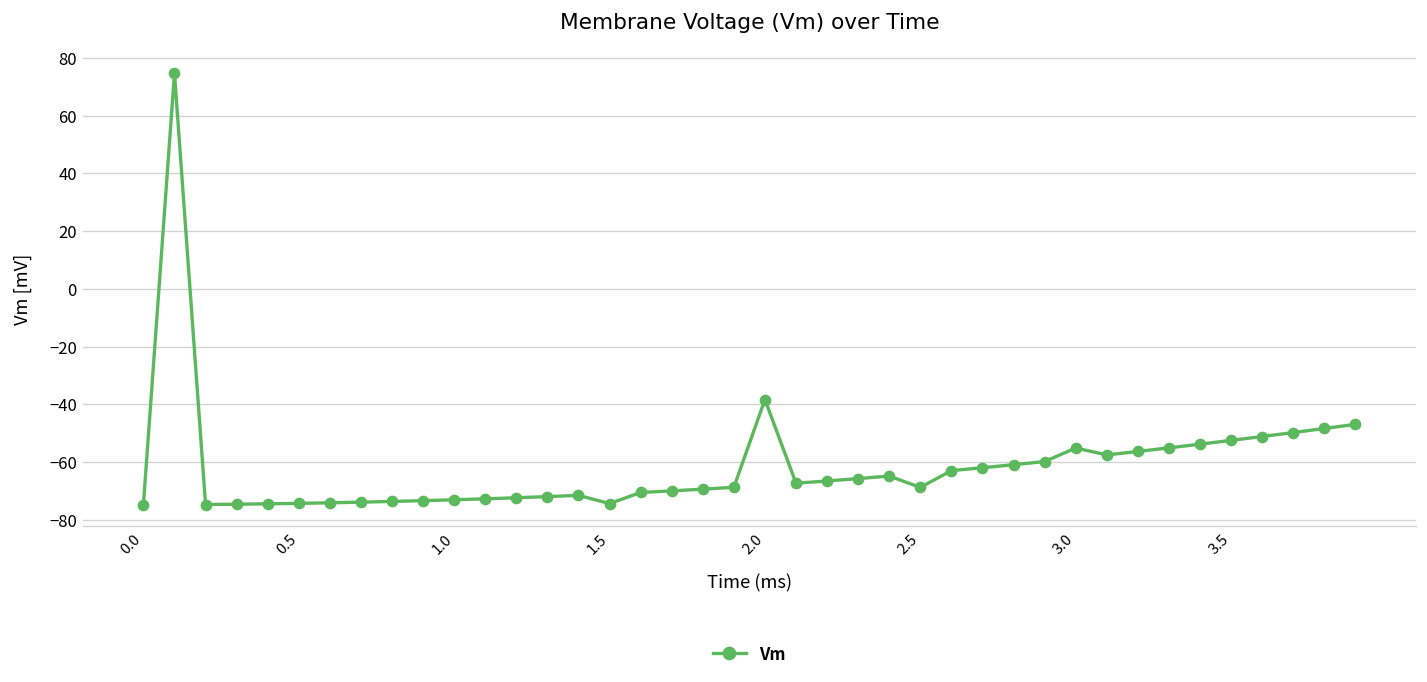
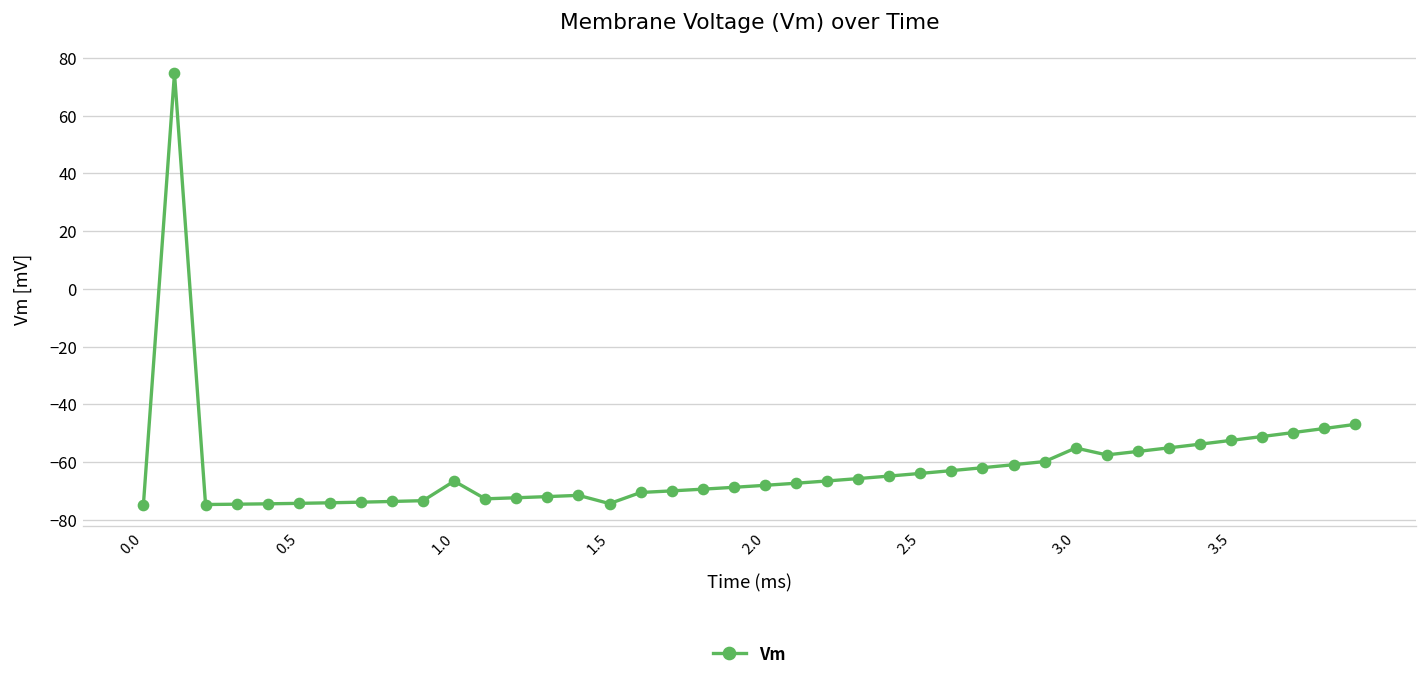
  {
    "0.0": -75,
    "0.5": -74,
-   "1.0": -73,
+   "1.0": -67,
    "1.5": -74,
-   "2.0": -38,
-   "2.5": -69,
+   "2.0": -68,
+   "2.5": -64,
    "3.0": -55,
    "3.5": -52
  }
